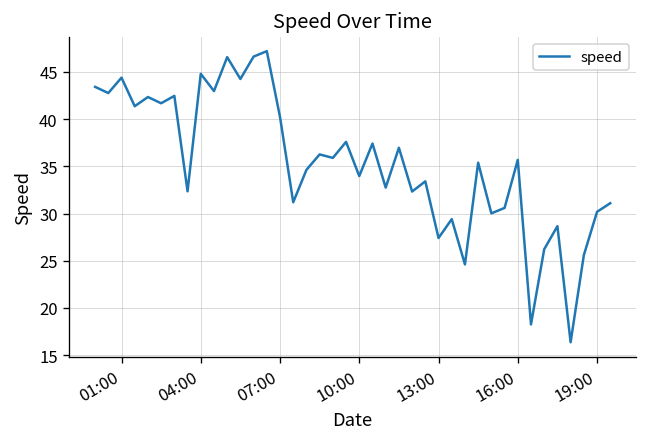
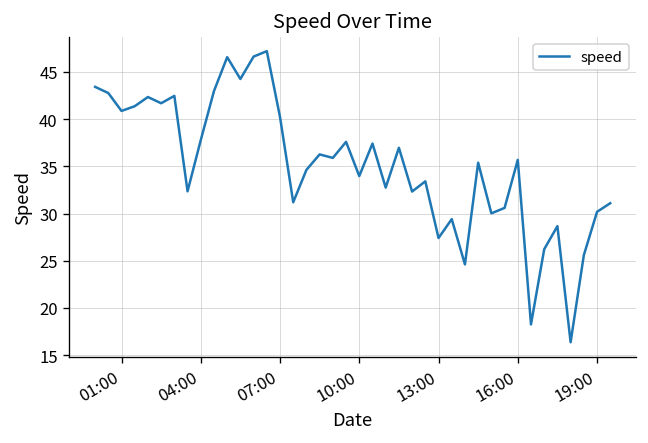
  {
-   "01:00": 44,
-   "04:00": 45,
+   "01:00": 41,
+   "04:00": 38,
    "07:00": 40,
    "10:00": 34,
    "13:00": 27,
    "16:00": 36,
    "19:00": 30
  }
